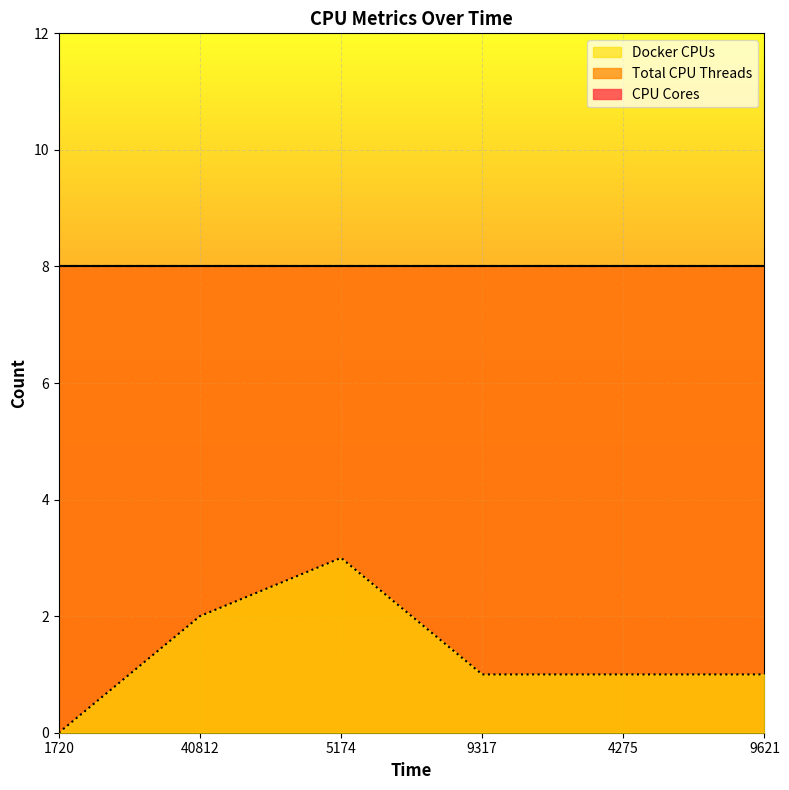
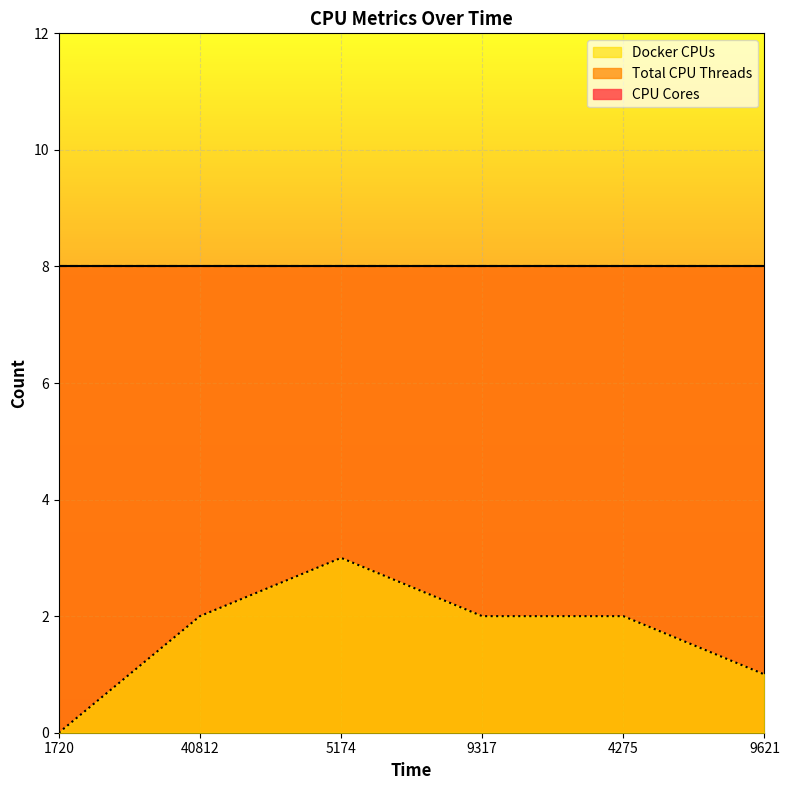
  {
    "Docker CPUs": {
      "1720": 0,
      "40812": 2,
      "5174": 3,
-     "9317": 1,
-     "4275": 1,
+     "9317": 2,
+     "4275": 2,
      "9621": 1
    },
    "CPU Cores": {
      "1720": 8,
      "40812": 8,
      "5174": 8,
      "9317": 8,
      "4275": 8,
      "9621": 8
    }
  }
